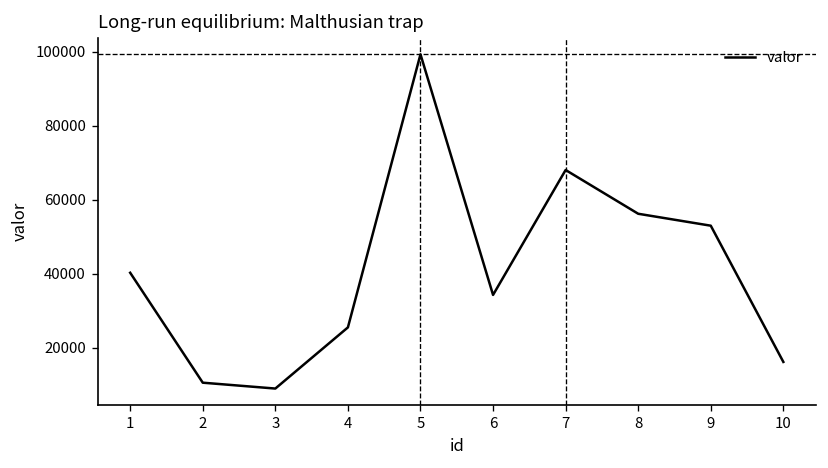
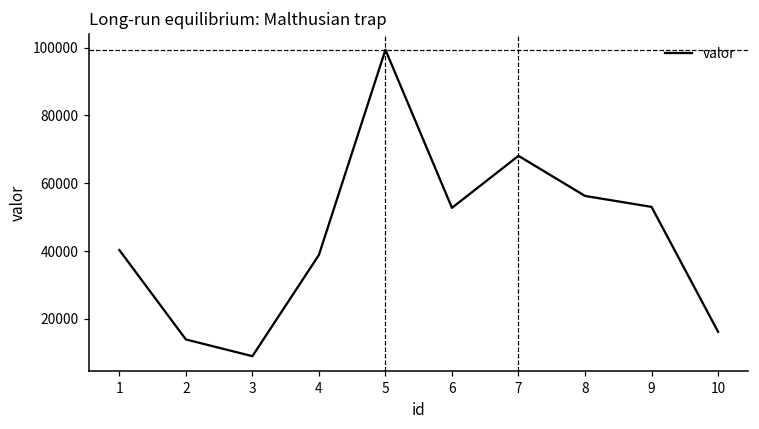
  {
    "1": 40000,
-   "2": 11000,
+   "2": 14000,
    "3": 9000,
-   "4": 26000,
+   "4": 39000,
    "5": 99000,
-   "6": 34000,
+   "6": 53000,
    "7": 68000,
    "8": 56000,
    "9": 53000,
    "10": 16000
  }
